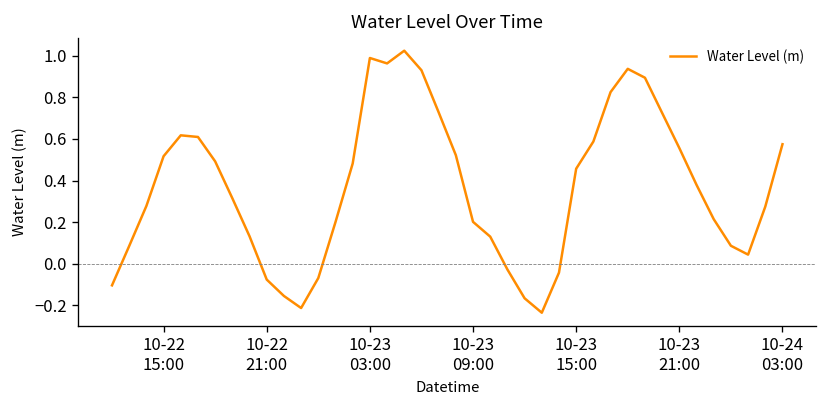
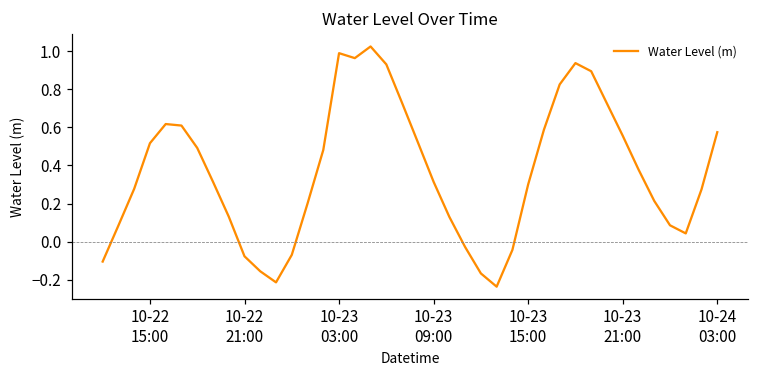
  {
    "10-22 15:00": 0.52,
    "10-22 21:00": -0.08,
    "10-23 03:00": 0.99,
-   "10-23 09:00": 0.20,
-   "10-23 15:00": 0.46,
+   "10-23 09:00": 0.31,
+   "10-23 15:00": 0.30,
    "10-23 21:00": 0.56,
    "10-24 03:00": 0.57
  }
